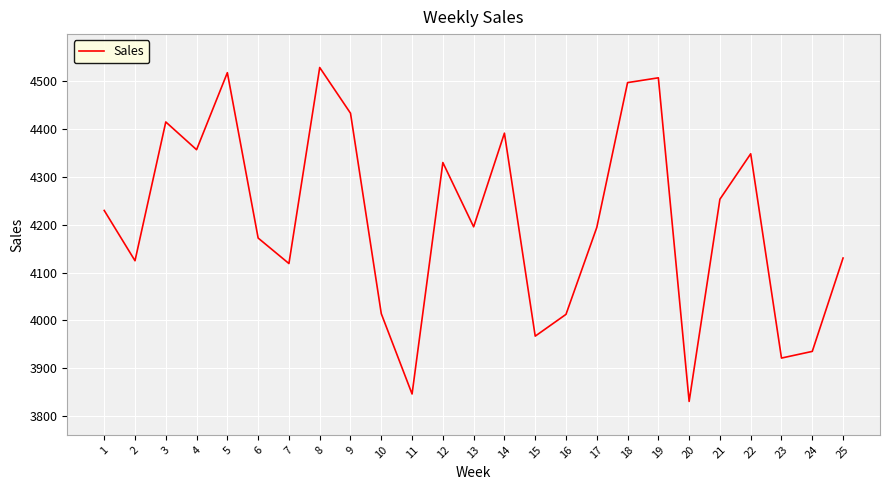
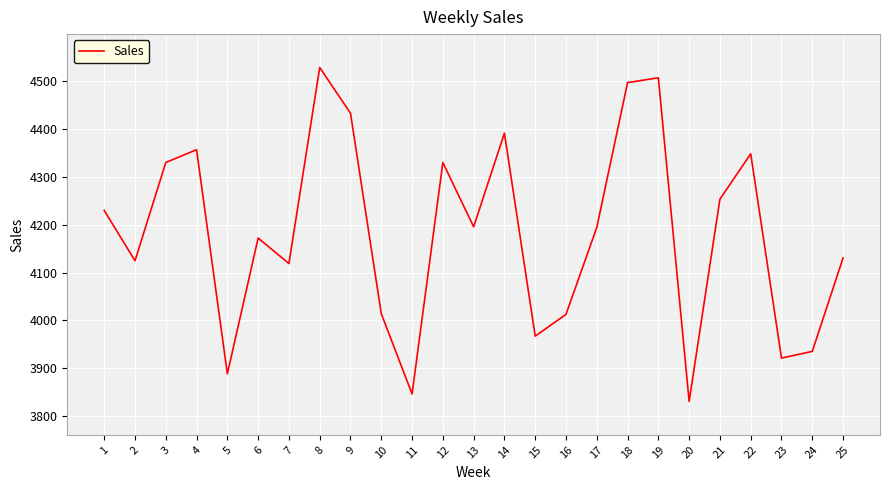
  {
    "1": 4230,
    "2": 4120,
-   "3": 4410,
+   "3": 4330,
    "4": 4360,
-   "5": 4520,
+   "5": 3890,
    "6": 4170,
    "7": 4120,
    "8": 4530,
    "9": 4430,
    "10": 4010,
    "11": 3850,
    "12": 4330,
    "13": 4200,
    "14": 4390,
    "15": 3970,
    "16": 4010,
    "17": 4190,
    "18": 4500,
    "19": 4510,
    "20": 3830,
    "21": 4250,
    "22": 4350,
    "23": 3920,
    "24": 3940,
    "25": 4130
  }
